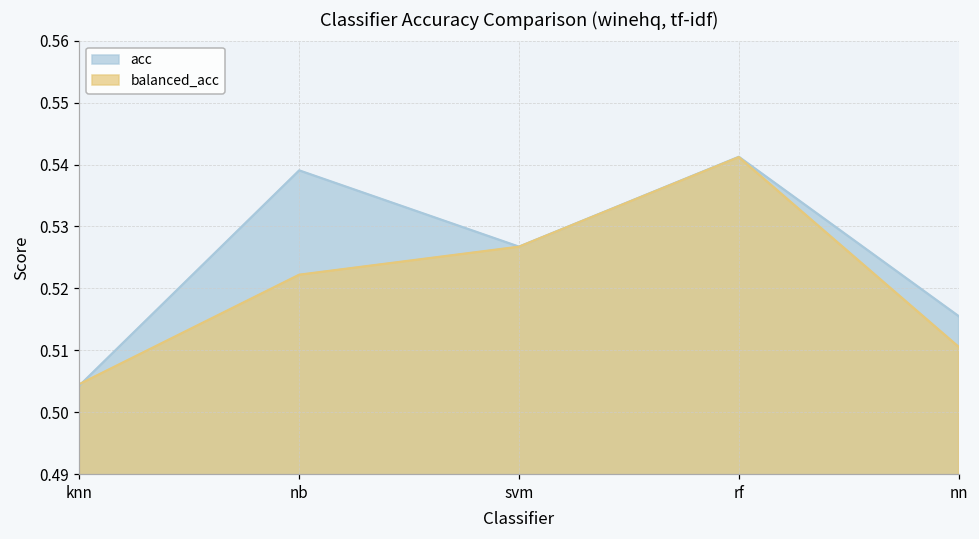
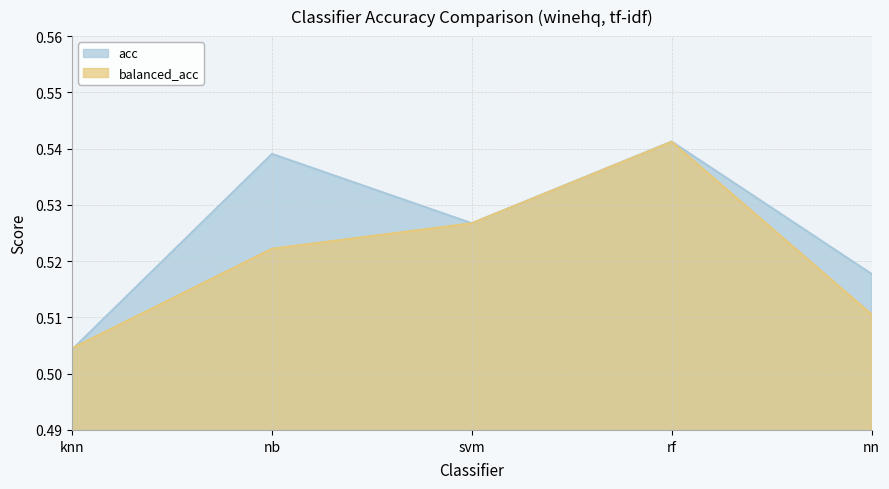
  {
    "acc": {
      "nb": 0.539,
-     "nn": 0.516
+     "nn": 0.518
    },
    "balanced_acc": {
      "nb": 0.522,
      "nn": 0.511
    }
  }
